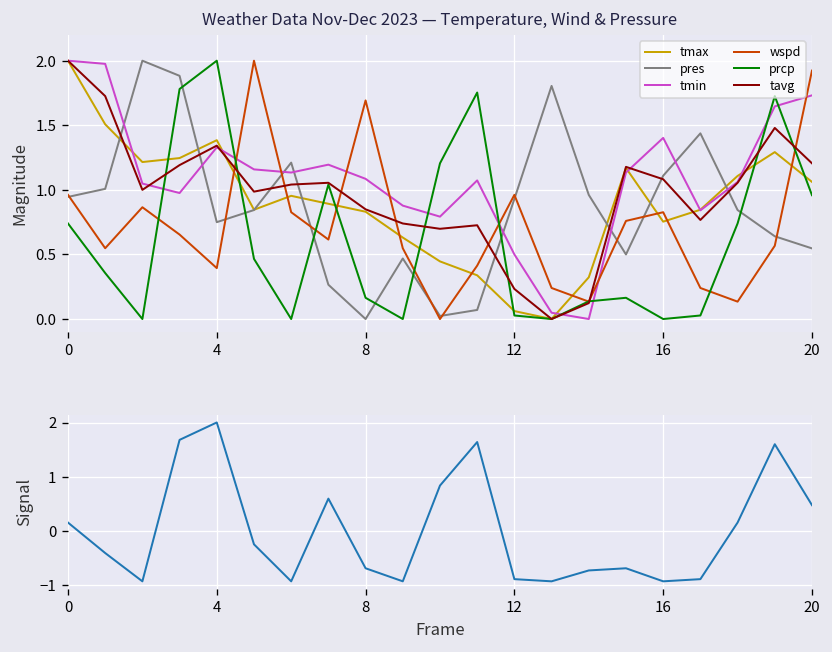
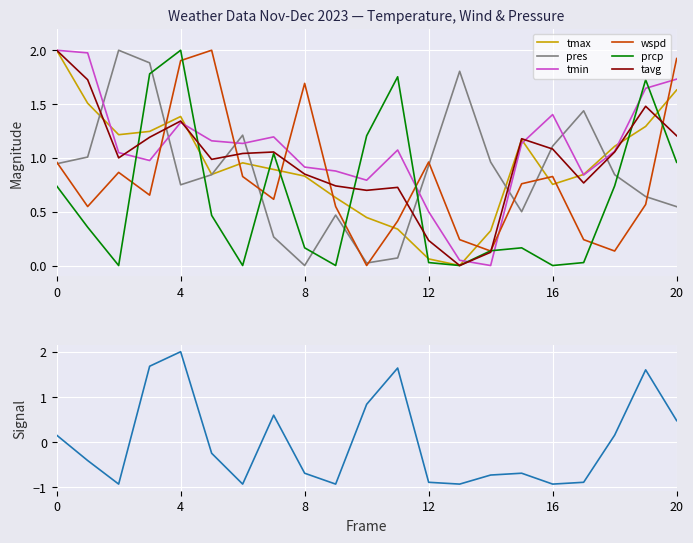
  {
    "Weather Data Nov-Dec 2023 — Temperature, Wind & Pressure": {
      "tmax": {
        "4": 1.38,
        "12": 0.06,
        "16": 0.75,
-       "20": 1.06
+       "20": 1.63
      },
      "pres": {
        "4": 0.75,
        "8": 0.00,
        "12": 0.93,
        "16": 1.11,
        "20": 0.55
      },
      "tmin": {
-       "8": 1.09,
+       "8": 0.91,
        "12": 0.50,
        "16": 1.40,
        "20": 1.73
      },
      "wspd": {
-       "4": 0.39,
+       "4": 1.90,
        "8": 1.69,
        "12": 0.96,
        "16": 0.83,
        "20": 1.92
      },
      "prcp": {
        "0": 0.74,
        "4": 2.00,
        "8": 0.16,
        "12": 0.03,
        "16": 0.00,
        "20": 0.96
      },
      "tavg": {
        "12": 0.23,
        "16": 1.08,
        "20": 1.21
      }
    }
  }
